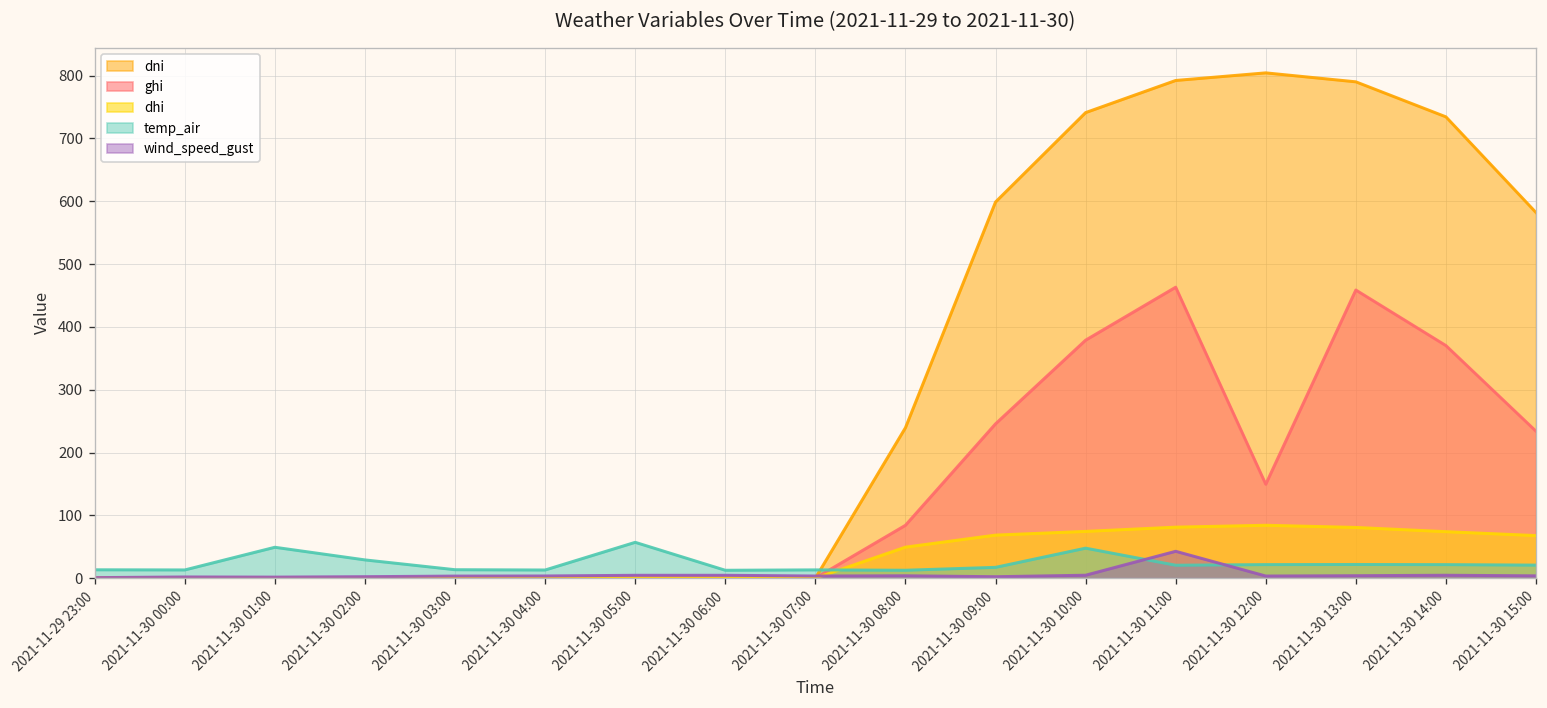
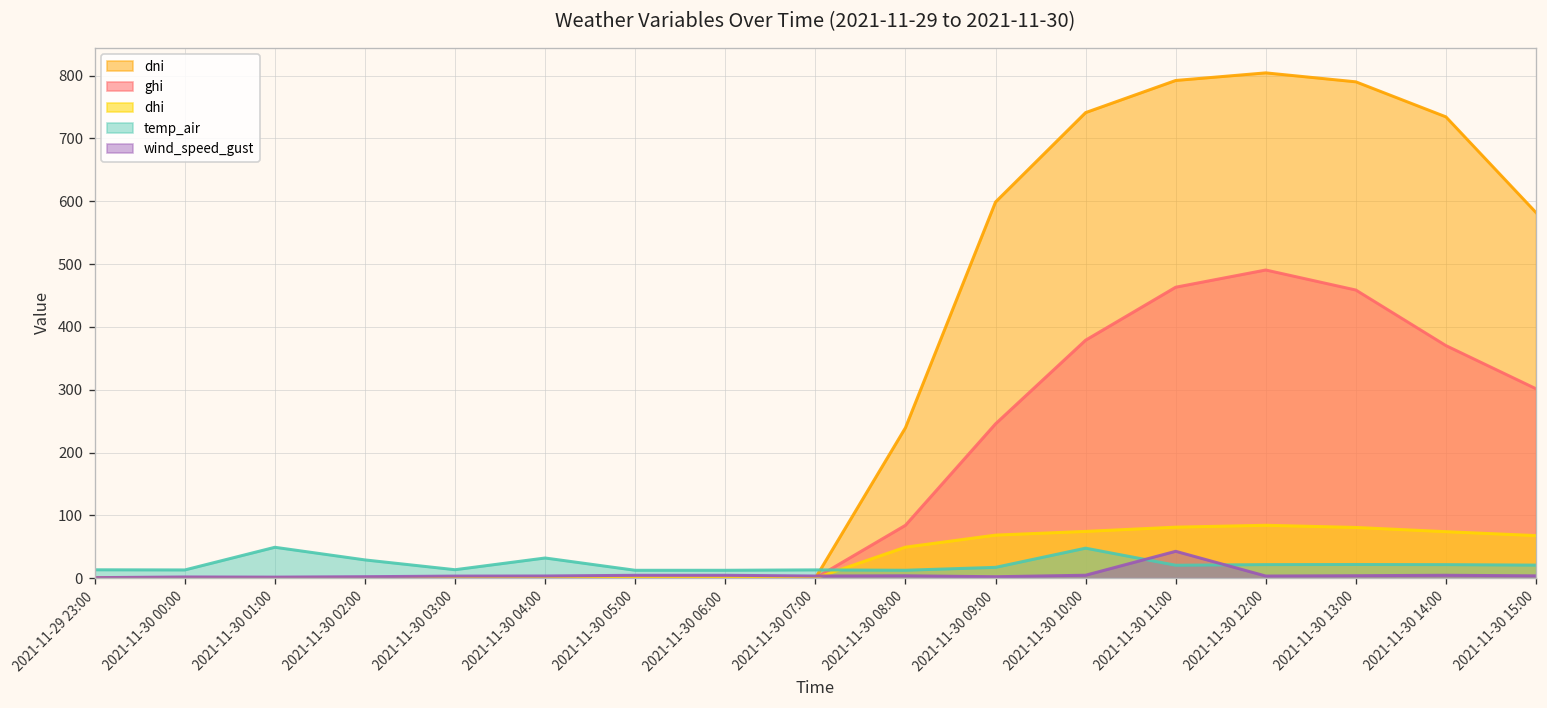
  {
    "ghi": {
      "2021-11-30 08:00": 80,
      "2021-11-30 09:00": 250,
      "2021-11-30 10:00": 380,
      "2021-11-30 11:00": 460,
-     "2021-11-30 12:00": 150,
+     "2021-11-30 12:00": 490,
      "2021-11-30 13:00": 460,
      "2021-11-30 14:00": 370,
-     "2021-11-30 15:00": 230
+     "2021-11-30 15:00": 300
    },
    "temp_air": {
      "2021-11-29 23:00": 10,
      "2021-11-30 00:00": 10,
      "2021-11-30 01:00": 50,
      "2021-11-30 02:00": 30,
      "2021-11-30 03:00": 10,
-     "2021-11-30 04:00": 10,
-     "2021-11-30 05:00": 60,
+     "2021-11-30 04:00": 30,
+     "2021-11-30 05:00": 10,
      "2021-11-30 06:00": 10,
      "2021-11-30 07:00": 10,
      "2021-11-30 08:00": 10,
      "2021-11-30 09:00": 20,
      "2021-11-30 10:00": 50,
      "2021-11-30 11:00": 20,
      "2021-11-30 12:00": 20,
      "2021-11-30 13:00": 20,
      "2021-11-30 14:00": 20,
      "2021-11-30 15:00": 20
    },
    "wind_speed_gust": {
      "2021-11-30 08:00": 0,
      "2021-11-30 09:00": 0,
      "2021-11-30 10:00": 0,
      "2021-11-30 11:00": 40,
      "2021-11-30 12:00": 0,
      "2021-11-30 13:00": 0,
      "2021-11-30 14:00": 0,
      "2021-11-30 15:00": 0
    }
  }
